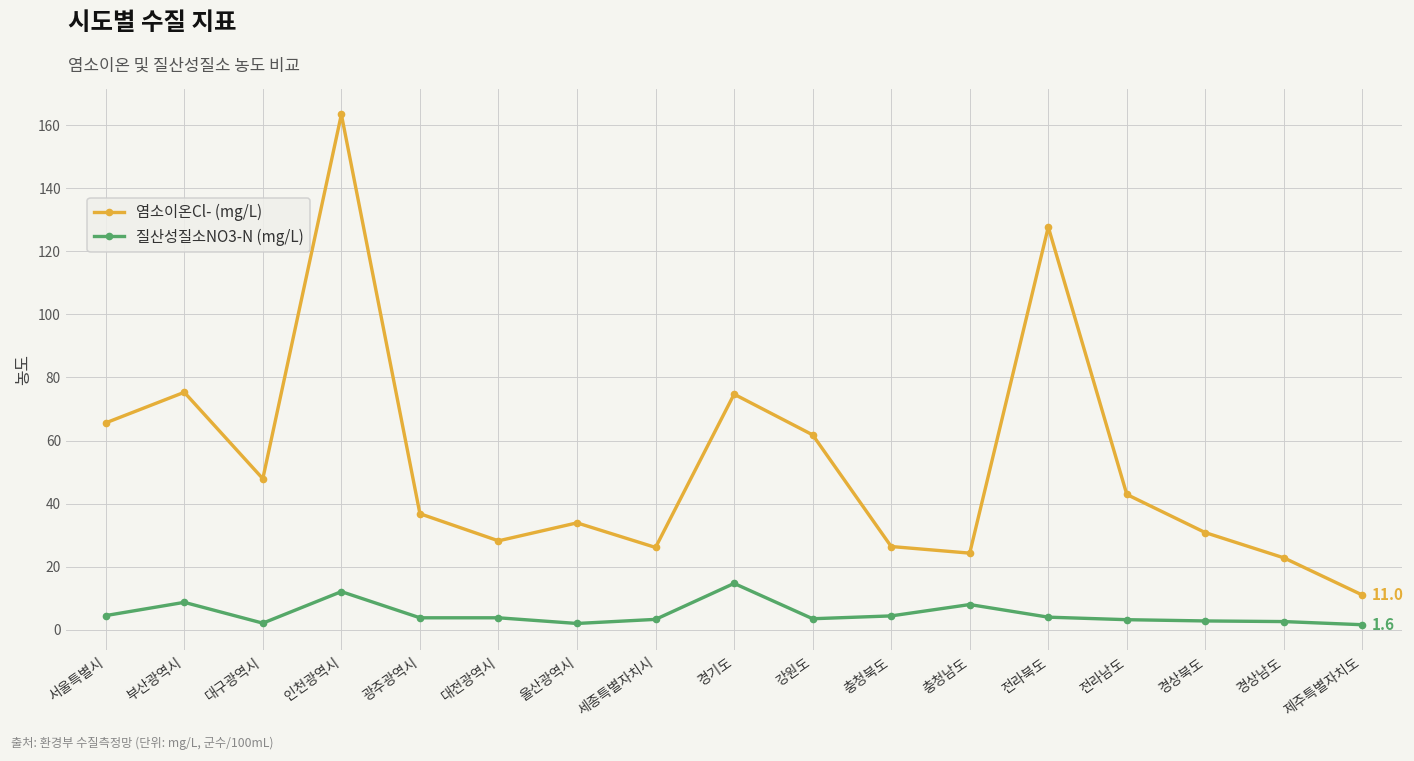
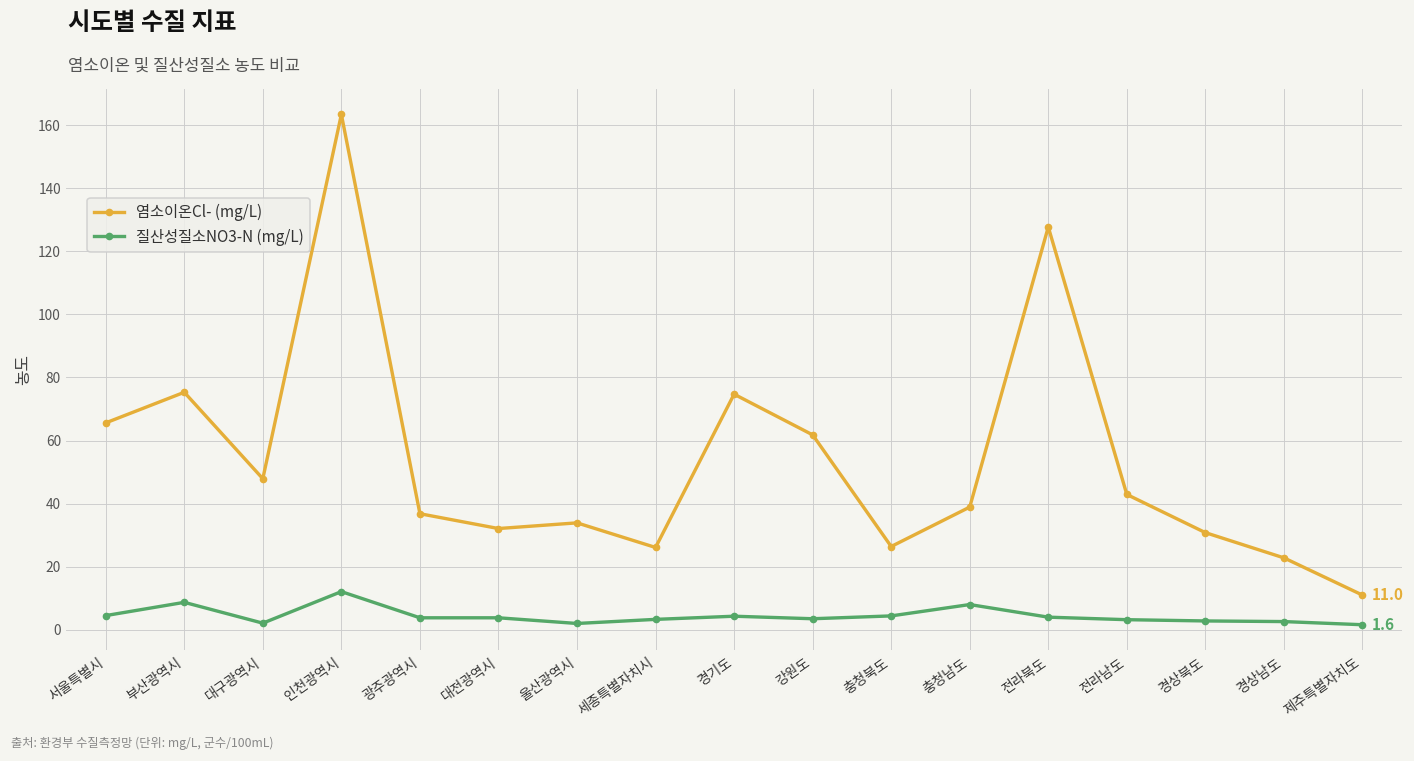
  {
    "염소이온Cl- (mg/L)": {
      "서울특별시": 66,
      "부산광역시": 75,
      "대구광역시": 48,
      "인천광역시": 163,
      "광주광역시": 37,
-     "대전광역시": 28,
+     "대전광역시": 32,
      "울산광역시": 34,
      "세종특별자치시": 26,
      "경기도": 75,
      "강원도": 62,
      "충청북도": 26,
-     "충청남도": 24,
+     "충청남도": 39,
      "전라북도": 128,
      "전라남도": 43,
      "경상북도": 31,
      "경상남도": 23
    },
    "질산성질소NO3-N (mg/L)": {
      "서울특별시": 5,
      "부산광역시": 9,
      "대구광역시": 2,
      "인천광역시": 12,
      "광주광역시": 4,
      "대전광역시": 4,
      "울산광역시": 2,
      "세종특별자치시": 3,
-     "경기도": 15,
+     "경기도": 4,
      "강원도": 4,
      "충청북도": 4,
      "충청남도": 8,
      "전라북도": 4,
      "전라남도": 3,
      "경상북도": 3,
      "경상남도": 3
    }
  }
